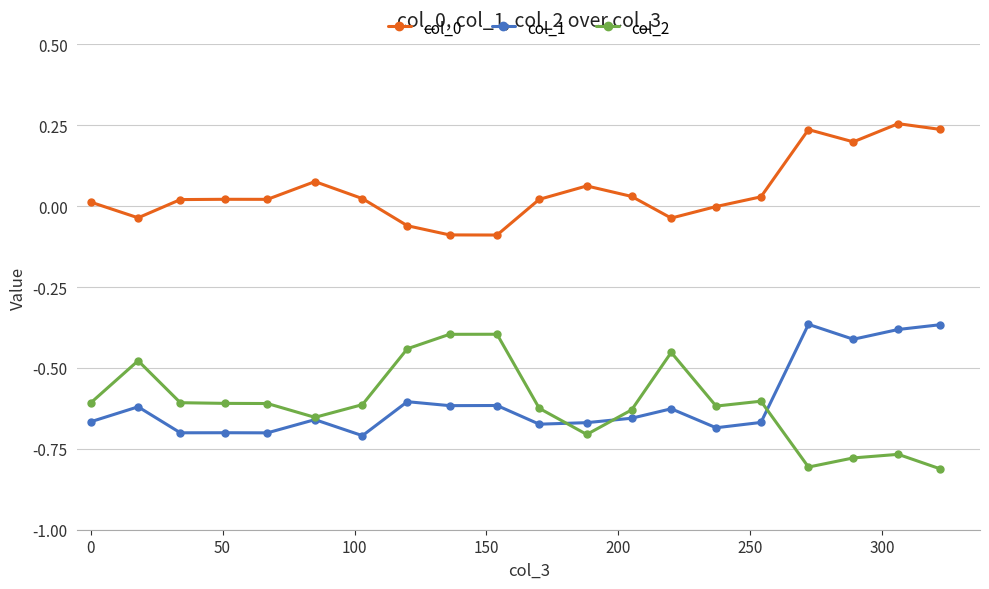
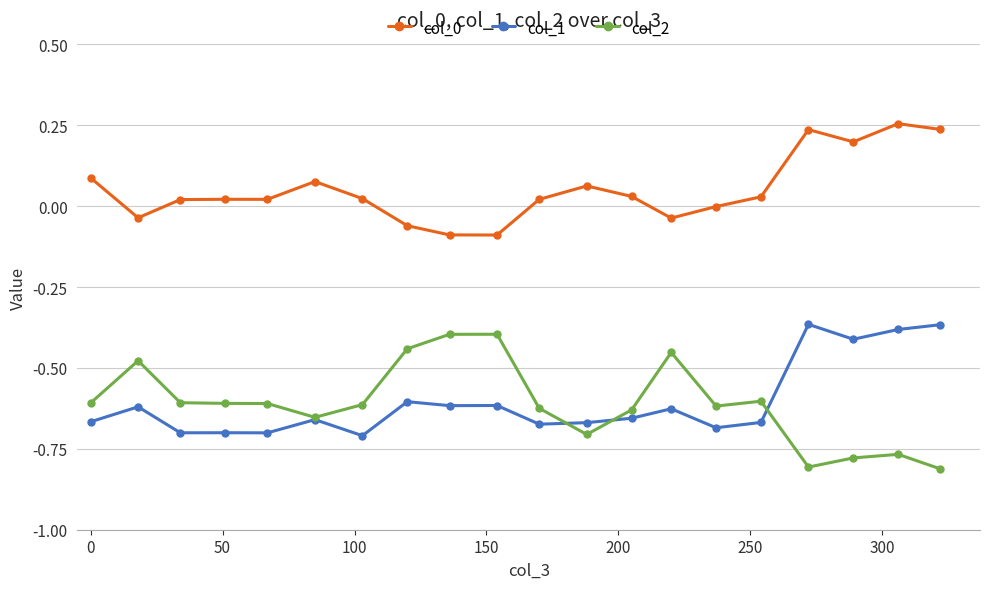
  {
    "col_0": {
-     "0": 0.01
+     "0": 0.09
    },
    "col_1": {
      "0": -0.67
    },
    "col_2": {
      "0": -0.61
    }
  }
